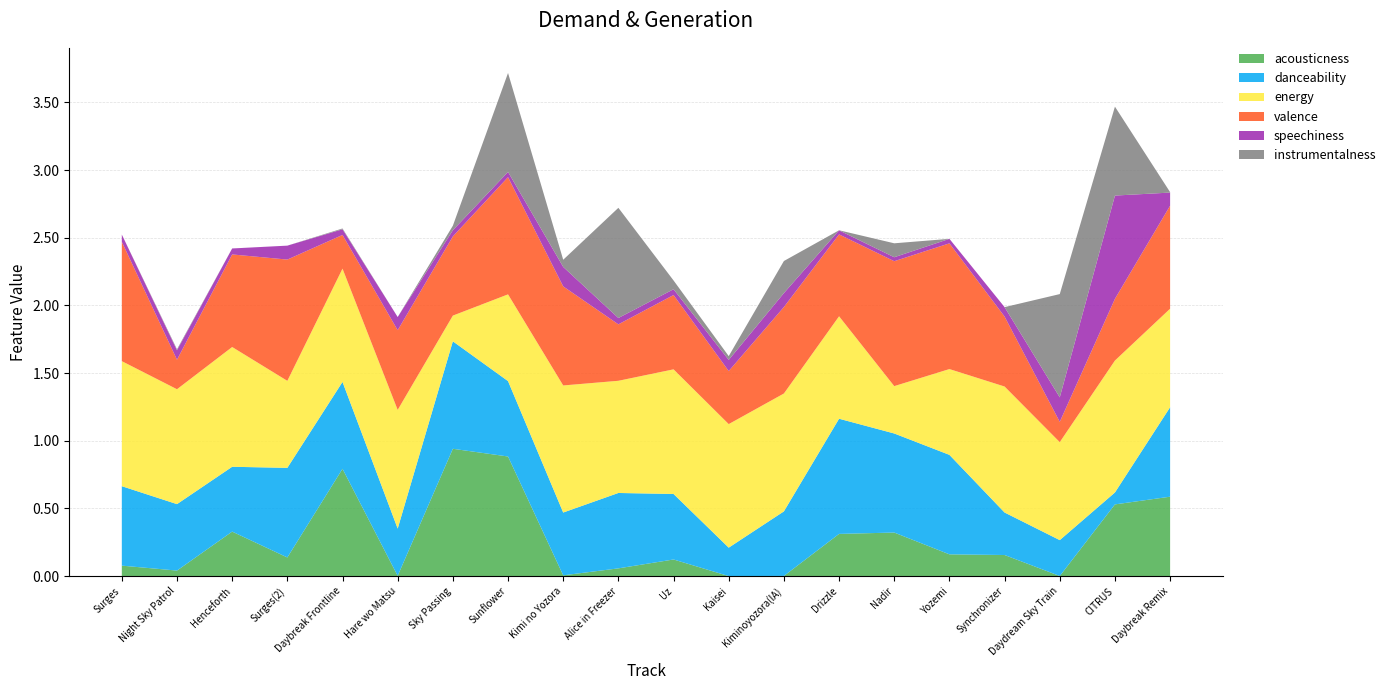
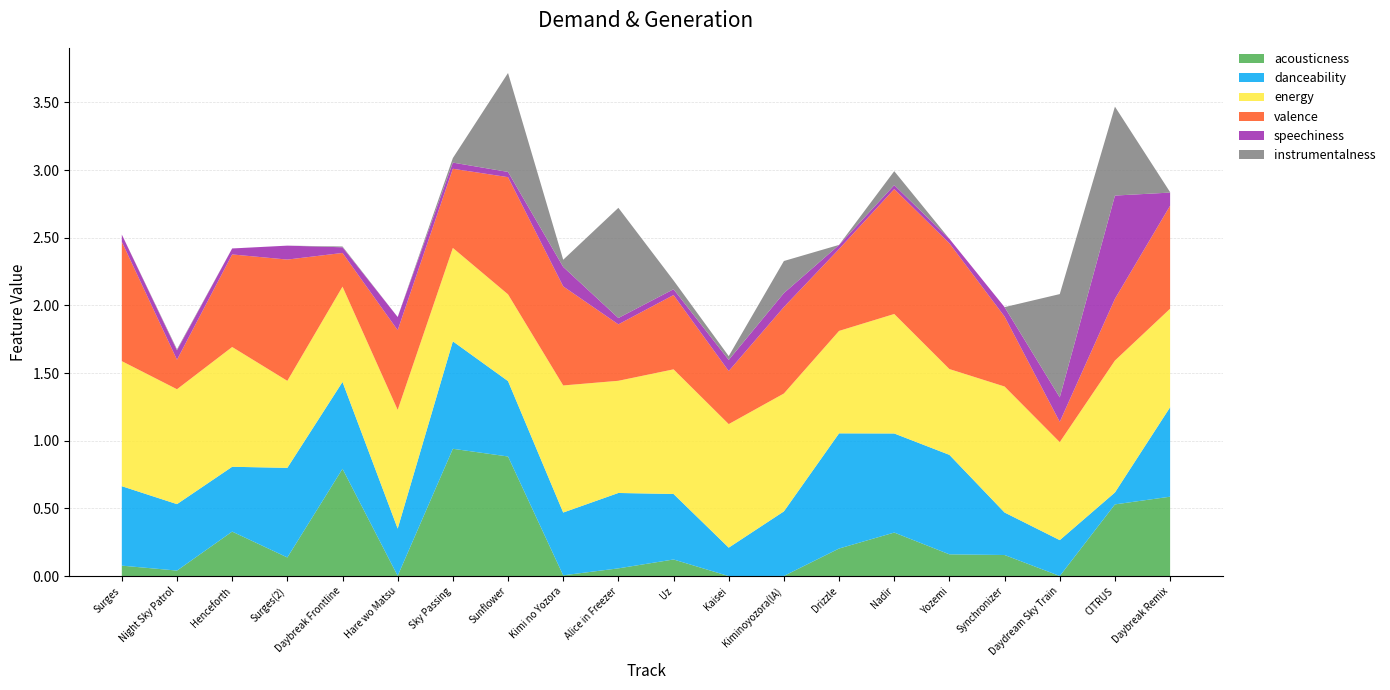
  {
    "acousticness": {
      "Surges": 0.08,
      "Night Sky Patrol": 0.04,
      "Henceforth": 0.33,
      "Surges(2)": 0.14,
      "Daybreak Frontline": 0.79,
      "Sky Passing": 0.94,
      "Sunflower": 0.88,
      "Alice in Freezer": 0.06,
      "Uz": 0.12,
-     "Drizzle": 0.31,
+     "Drizzle": 0.20,
      "Nadir": 0.32,
      "Yozemi": 0.16,
      "Synchronizer": 0.16,
      "CITRUS": 0.53,
      "Daybreak Remix": 0.59
    },
    "danceability": {
      "Surges": 0.59,
      "Night Sky Patrol": 0.49,
      "Henceforth": 0.48,
      "Surges(2)": 0.66,
      "Daybreak Frontline": 0.64,
      "Hare wo Matsu": 0.35,
      "Sky Passing": 0.79,
      "Sunflower": 0.56,
      "Kimi no Yozora": 0.46,
      "Alice in Freezer": 0.56,
      "Uz": 0.48,
      "Kaisei": 0.21,
      "Kiminoyozora(IA)": 0.48,
      "Drizzle": 0.85,
      "Nadir": 0.73,
      "Yozemi": 0.74,
      "Synchronizer": 0.31,
      "Daydream Sky Train": 0.27,
      "CITRUS": 0.09,
      "Daybreak Remix": 0.66
    },
    "energy": {
      "Surges": 0.92,
      "Night Sky Patrol": 0.85,
      "Henceforth": 0.89,
      "Surges(2)": 0.64,
-     "Daybreak Frontline": 0.84,
+     "Daybreak Frontline": 0.70,
      "Hare wo Matsu": 0.88,
-     "Sky Passing": 0.19,
+     "Sky Passing": 0.69,
      "Sunflower": 0.64,
      "Kimi no Yozora": 0.94,
      "Alice in Freezer": 0.83,
      "Uz": 0.92,
      "Kaisei": 0.91,
      "Kiminoyozora(IA)": 0.87,
      "Drizzle": 0.76,
-     "Nadir": 0.35,
+     "Nadir": 0.88,
      "Yozemi": 0.63,
      "Synchronizer": 0.93,
      "Daydream Sky Train": 0.72,
      "CITRUS": 0.98,
      "Daybreak Remix": 0.73
    },
    "valence": {
      "Surges": 0.88,
      "Night Sky Patrol": 0.22,
      "Henceforth": 0.68,
      "Surges(2)": 0.90,
      "Daybreak Frontline": 0.25,
      "Hare wo Matsu": 0.59,
      "Sky Passing": 0.59,
      "Sunflower": 0.87,
      "Kimi no Yozora": 0.73,
      "Alice in Freezer": 0.42,
      "Uz": 0.55,
      "Kaisei": 0.39,
      "Kiminoyozora(IA)": 0.64,
      "Drizzle": 0.61,
      "Nadir": 0.92,
      "Yozemi": 0.93,
      "Synchronizer": 0.52,
      "Daydream Sky Train": 0.15,
      "CITRUS": 0.46,
      "Daybreak Remix": 0.76
    },
    "speechiness": {
      "Sky Passing": 0.05,
      "Sunflower": 0.04,
      "Kimi no Yozora": 0.14,
      "Alice in Freezer": 0.05,
      "Uz": 0.04,
      "Kaisei": 0.08,
      "Kiminoyozora(IA)": 0.10,
      "Nadir": 0.03,
      "Daydream Sky Train": 0.18,
      "CITRUS": 0.76
    },
    "instrumentalness": {
      "Sky Passing": 0.03,
      "Sunflower": 0.73,
      "Kimi no Yozora": 0.05,
      "Alice in Freezer": 0.81,
      "Uz": 0.06,
      "Kaisei": 0.03,
      "Kiminoyozora(IA)": 0.24,
      "Nadir": 0.10,
      "Daydream Sky Train": 0.76,
      "CITRUS": 0.66
    }
  }
